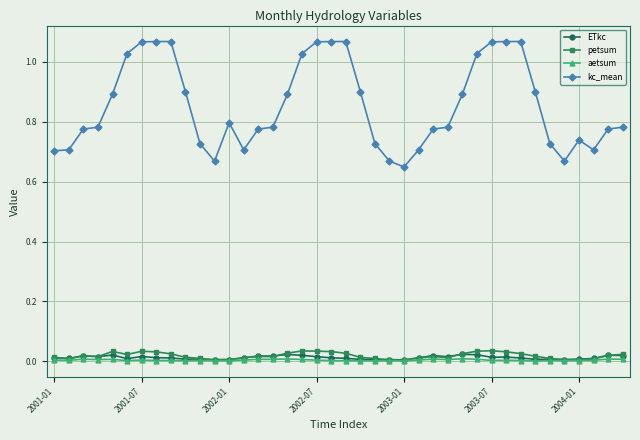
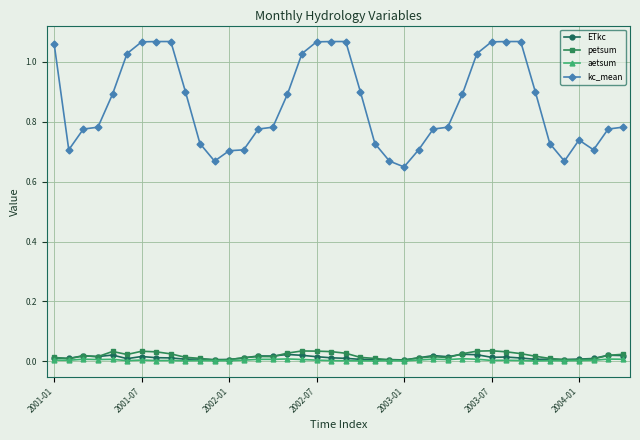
  {
    "kc_mean": {
-     "2001-01": 0.70,
+     "2001-01": 1.06,
      "2001-07": 1.07,
-     "2002-01": 0.80,
+     "2002-01": 0.70,
      "2002-07": 1.07,
      "2003-01": 0.65,
      "2003-07": 1.07,
      "2004-01": 0.74
    }
  }
